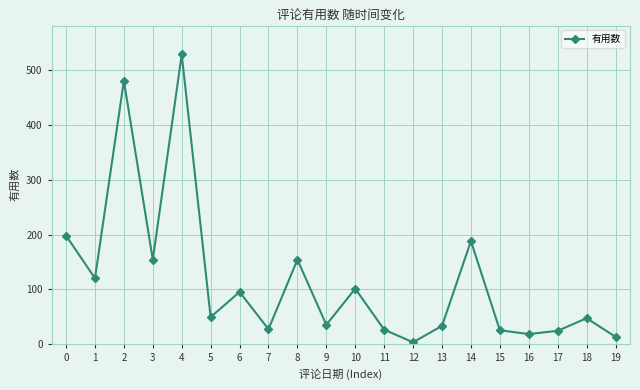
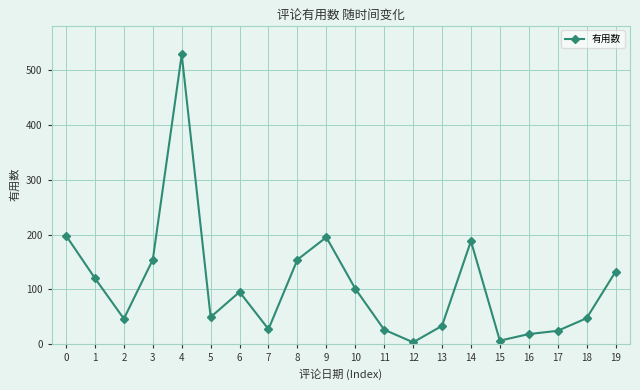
  {
    "0": 200,
    "1": 120,
-   "2": 480,
+   "2": 50,
    "3": 150,
    "4": 530,
    "5": 50,
    "6": 100,
    "7": 30,
    "8": 150,
-   "9": 40,
+   "9": 200,
    "10": 100,
    "11": 30,
    "12": 0,
    "13": 30,
    "14": 190,
-   "15": 30,
+   "15": 10,
    "16": 20,
    "17": 20,
    "18": 50,
-   "19": 10
+   "19": 130
  }
